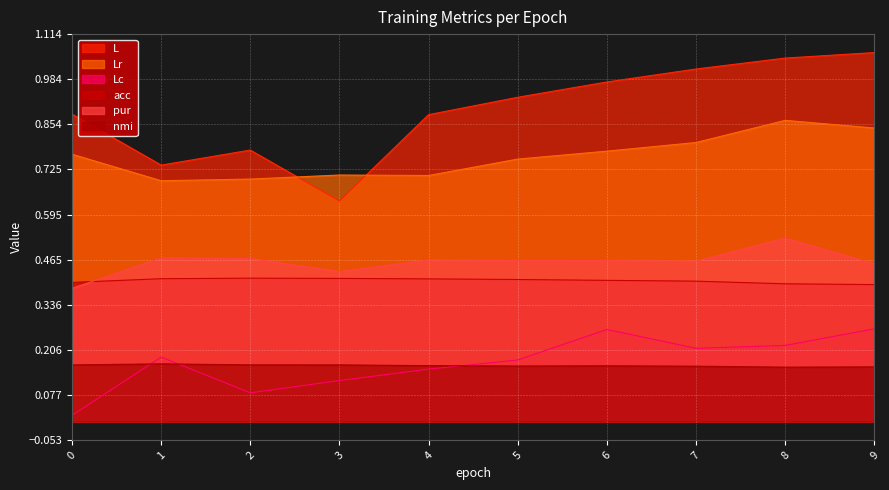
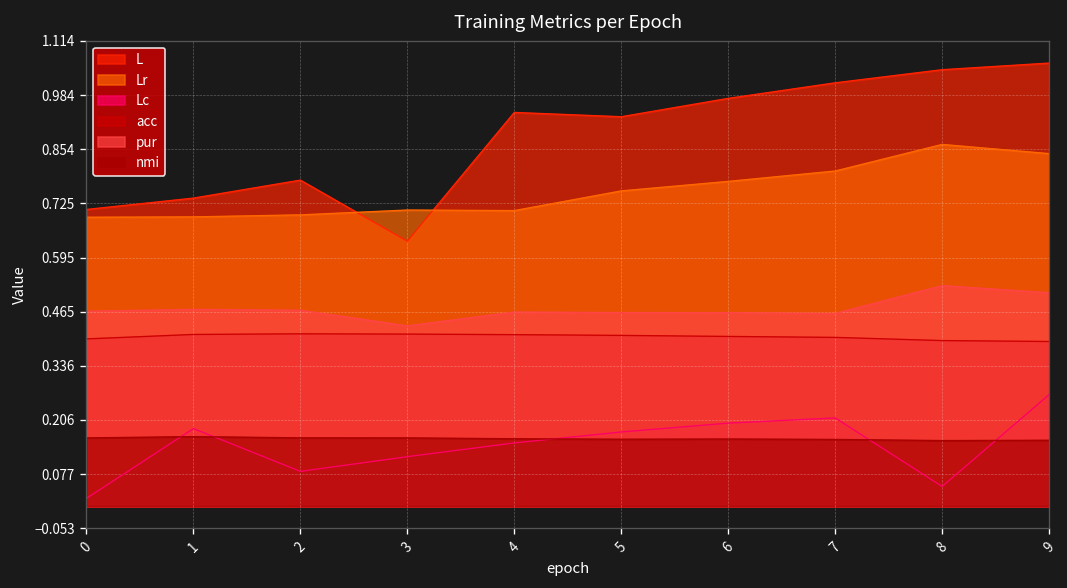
  {
    "L": {
-     "0": 0.88,
+     "0": 0.71,
      "1": 0.74,
      "2": 0.78,
      "3": 0.63,
-     "4": 0.88,
+     "4": 0.94,
      "5": 0.93,
      "6": 0.98,
      "7": 1.01,
      "8": 1.04,
      "9": 1.06
    },
    "Lr": {
-     "0": 0.77,
+     "0": 0.69,
      "1": 0.69,
      "2": 0.70,
      "3": 0.71,
      "4": 0.71,
      "5": 0.75,
      "6": 0.78,
      "7": 0.80,
      "8": 0.87,
      "9": 0.84
    },
    "Lc": {
      "0": 0.02,
      "1": 0.19,
      "2": 0.08,
      "3": 0.12,
      "4": 0.15,
      "5": 0.18,
-     "6": 0.27,
+     "6": 0.20,
      "7": 0.21,
-     "8": 0.22,
+     "8": 0.05,
      "9": 0.27
    },
    "pur": {
-     "0": 0.38,
+     "0": 0.47,
      "1": 0.47,
      "2": 0.47,
      "3": 0.43,
      "4": 0.46,
      "5": 0.46,
      "6": 0.46,
      "7": 0.46,
      "8": 0.53,
-     "9": 0.45
+     "9": 0.51
    }
  }
